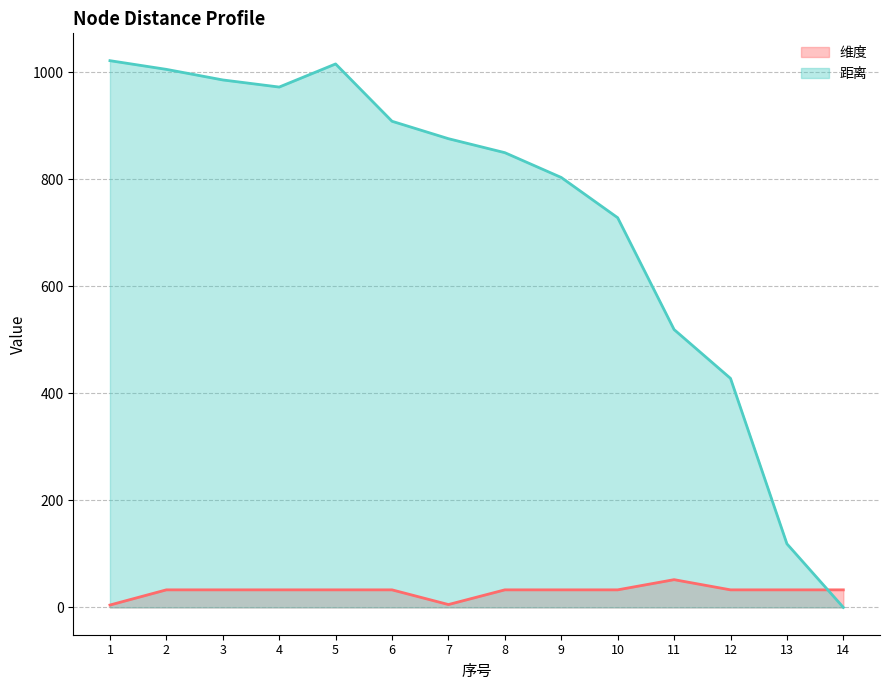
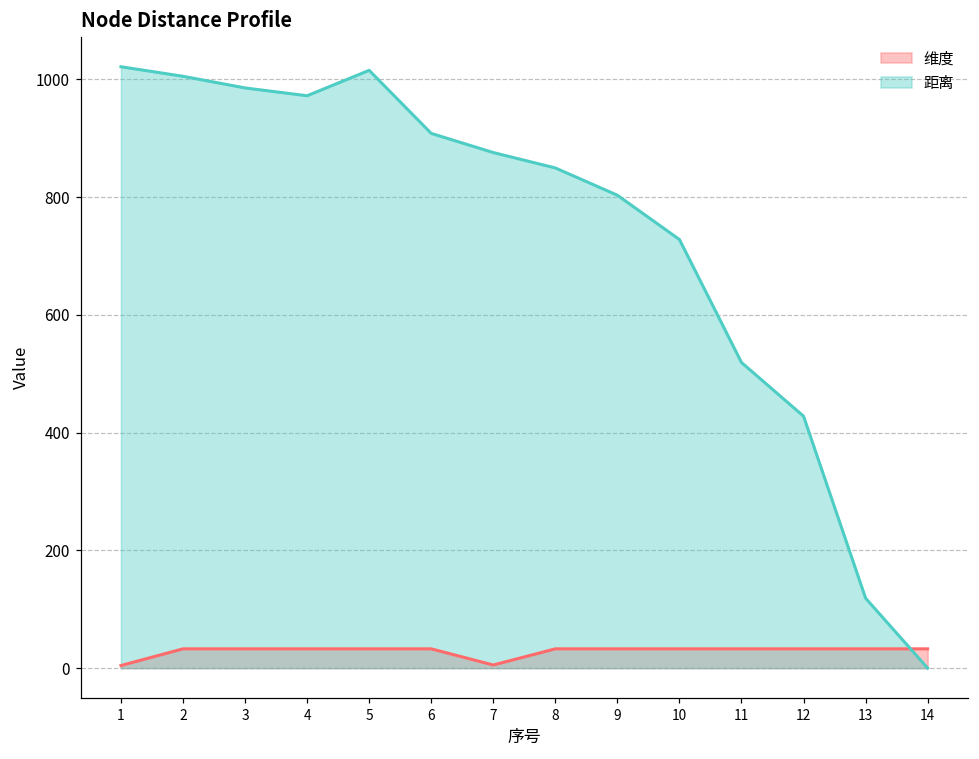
  {
    "维度": {
      "1": 0,
      "2": 30,
      "3": 30,
      "4": 30,
      "5": 30,
      "6": 30,
      "7": 10,
      "8": 30,
      "9": 30,
      "10": 30,
-     "11": 50,
+     "11": 30,
      "12": 30,
      "13": 30,
      "14": 30
    },
    "距离": {
      "1": 1020,
      "2": 1010,
      "3": 990,
      "4": 970,
      "5": 1020,
      "6": 910,
      "7": 880,
      "8": 850,
      "9": 800,
      "10": 730,
      "11": 520,
      "12": 430,
      "13": 120,
      "14": 0
    }
  }
